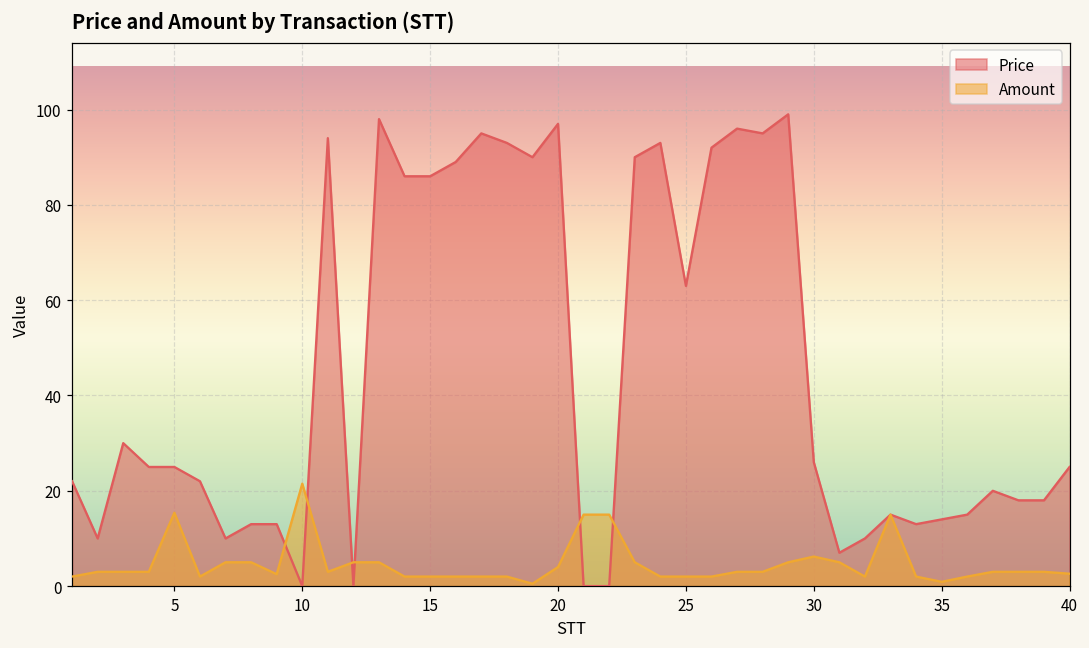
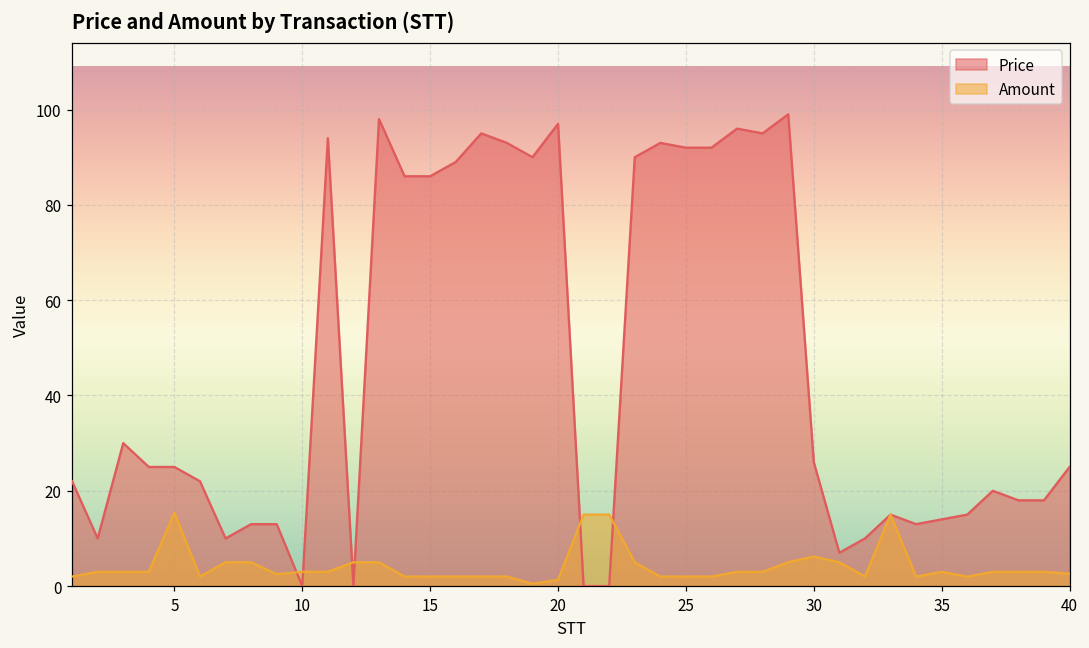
  {
    "Price": {
      "5": 25,
      "10": 0,
      "15": 86,
      "20": 97,
-     "25": 63,
+     "25": 92,
      "30": 26,
      "35": 14,
      "40": 25
    },
    "Amount": {
      "5": 15,
-     "10": 22,
+     "10": 3,
      "15": 2,
-     "20": 4,
+     "20": 1,
      "25": 2,
      "30": 6,
-     "35": 1,
+     "35": 3,
      "40": 3
    }
  }
